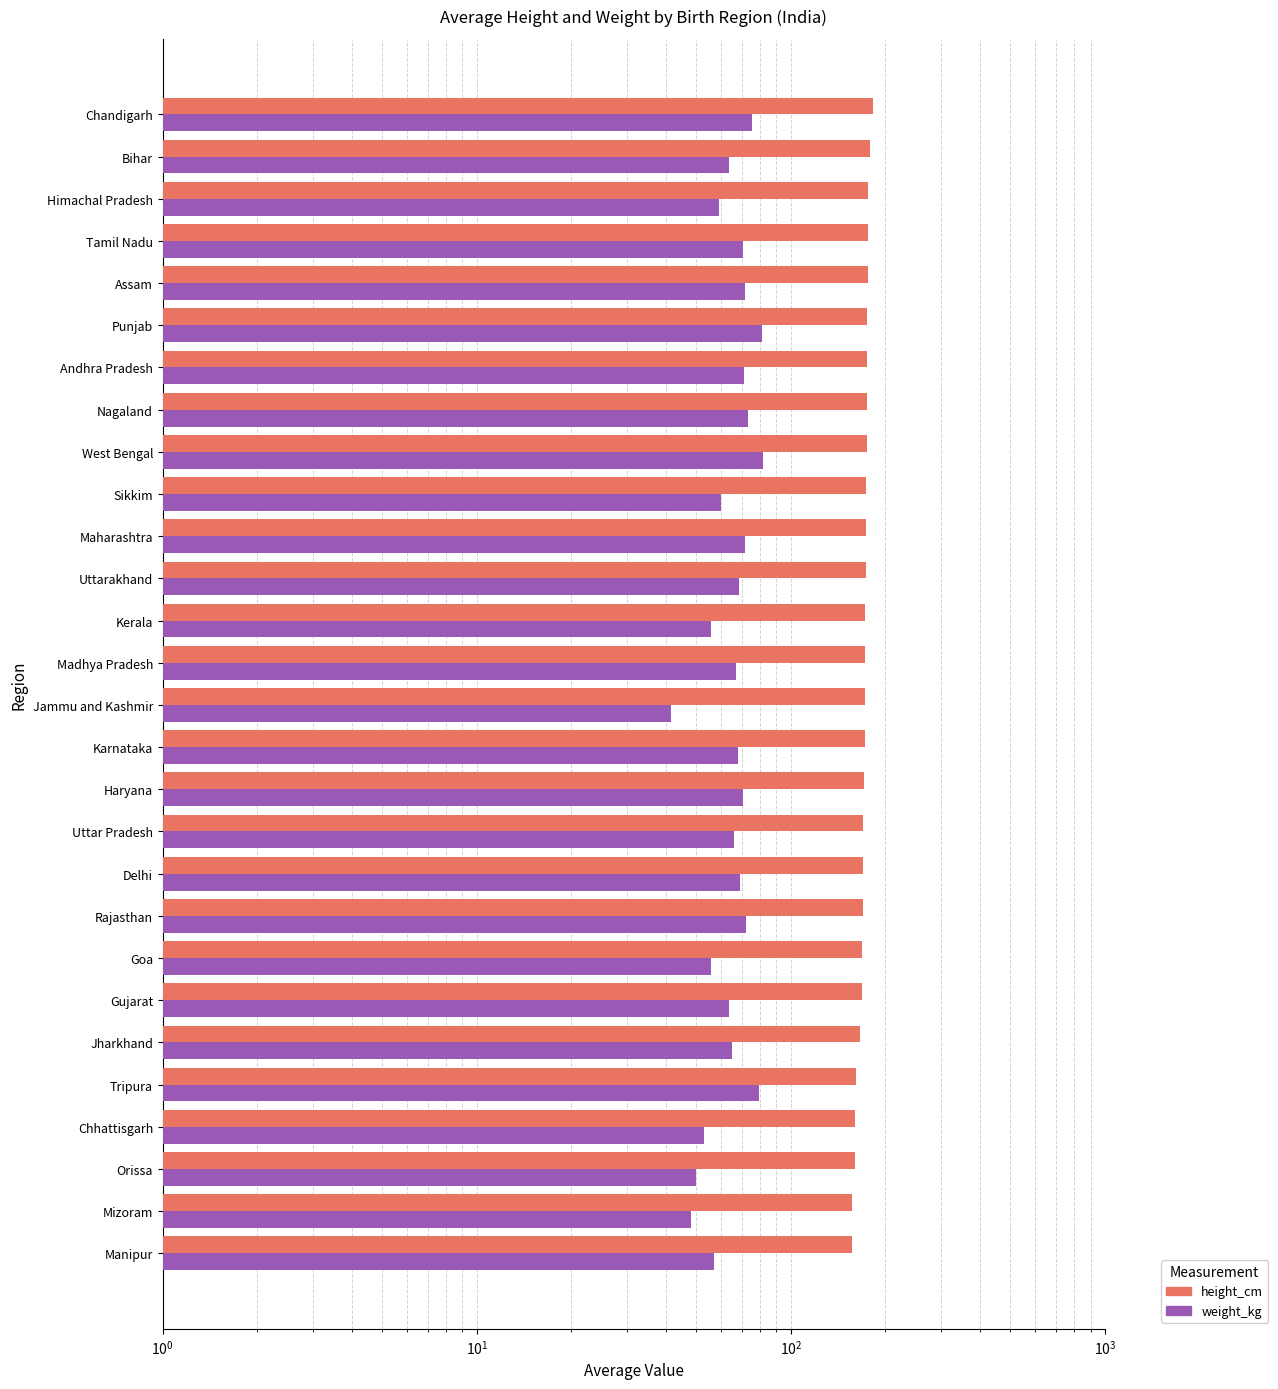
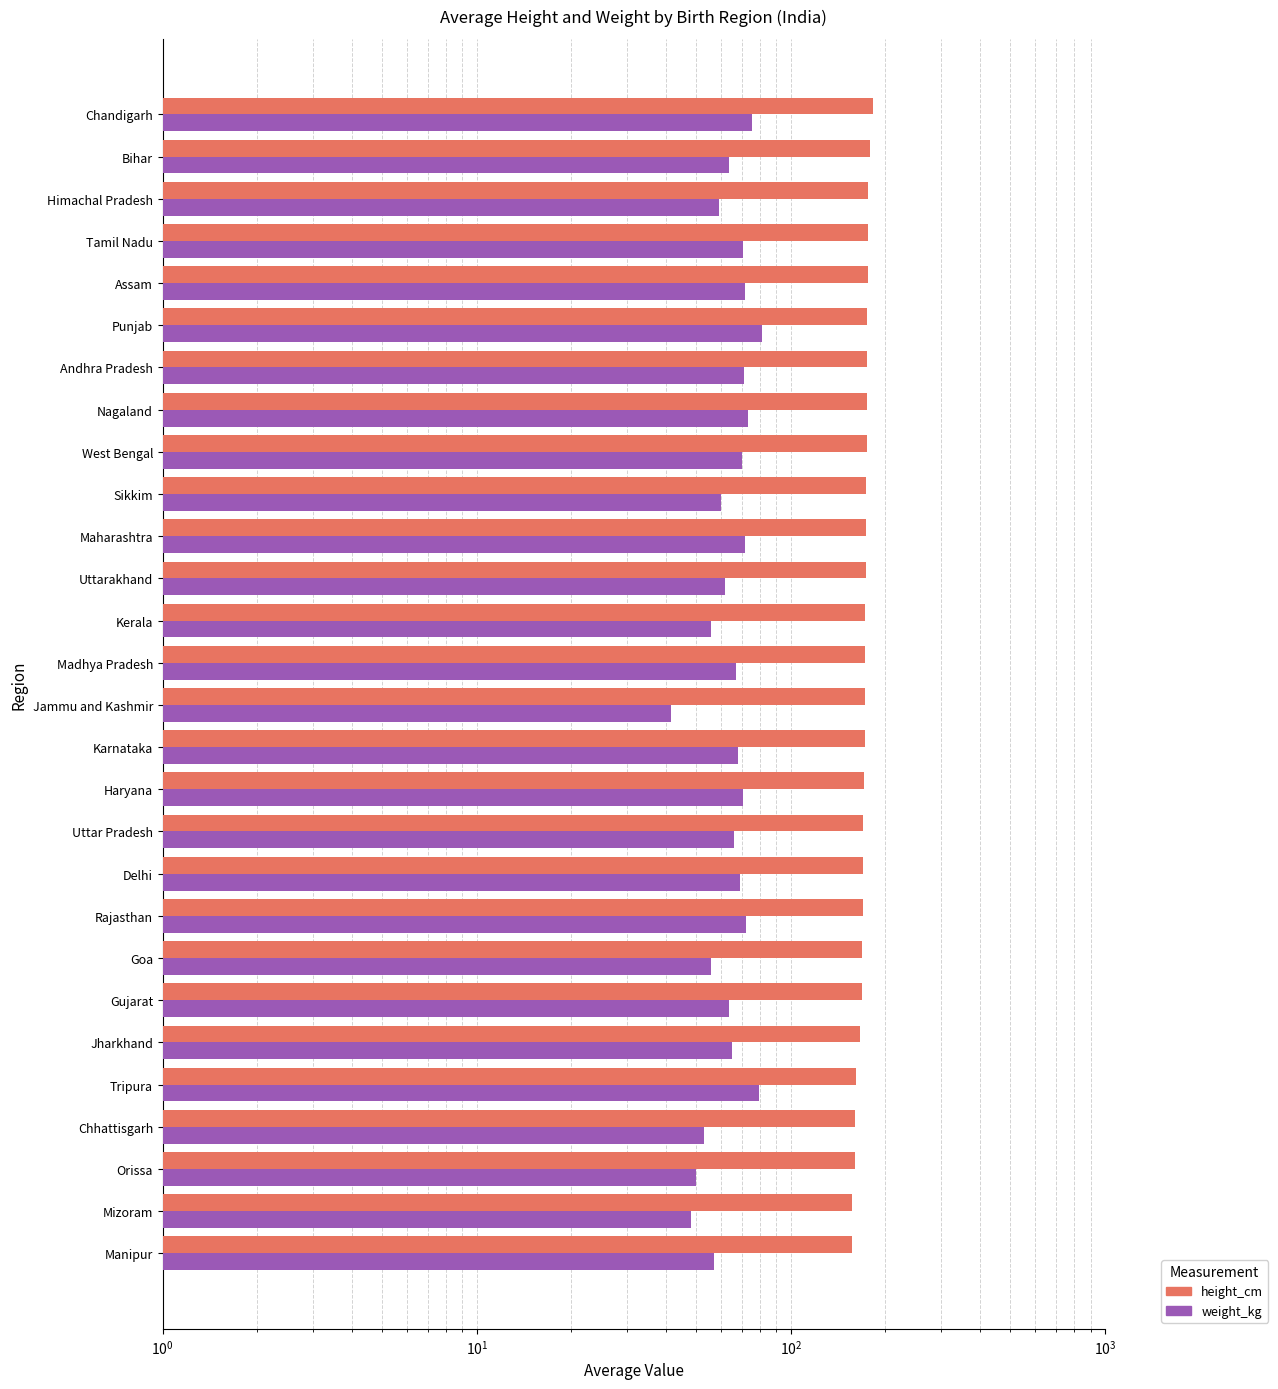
  {
    "height_cm": {
      "Chandigarh": 180,
      "Bihar": 180,
      "Himachal Pradesh": 180,
      "Tamil Nadu": 180,
      "Assam": 180,
      "Punjab": 180,
      "Andhra Pradesh": 170,
      "Nagaland": 170,
      "West Bengal": 170,
      "Sikkim": 170,
      "Maharashtra": 170,
      "Uttarakhand": 170,
      "Kerala": 170,
      "Madhya Pradesh": 170,
      "Jammu and Kashmir": 170,
      "Karnataka": 170,
      "Haryana": 170,
      "Uttar Pradesh": 170,
      "Delhi": 170,
      "Rajasthan": 170,
      "Goa": 170,
      "Gujarat": 170,
      "Jharkhand": 170,
      "Tripura": 160,
      "Chhattisgarh": 160,
      "Orissa": 160,
      "Mizoram": 160,
      "Manipur": 160
    },
    "weight_kg": {
      "Chandigarh": 75,
      "Bihar": 64,
      "Himachal Pradesh": 59,
      "Tamil Nadu": 70,
      "Assam": 71,
      "Punjab": 81,
      "Andhra Pradesh": 71,
      "Nagaland": 73,
-     "West Bengal": 81,
+     "West Bengal": 70,
      "Sikkim": 60,
      "Maharashtra": 71,
-     "Uttarakhand": 68,
+     "Uttarakhand": 62,
      "Kerala": 56,
      "Madhya Pradesh": 67,
      "Jammu and Kashmir": 41,
      "Karnataka": 68,
      "Haryana": 71,
      "Uttar Pradesh": 66,
      "Delhi": 69,
      "Rajasthan": 72,
      "Goa": 56,
      "Gujarat": 64,
      "Jharkhand": 65,
      "Tripura": 79,
      "Chhattisgarh": 53,
      "Orissa": 50,
      "Mizoram": 48,
      "Manipur": 57
    }
  }
